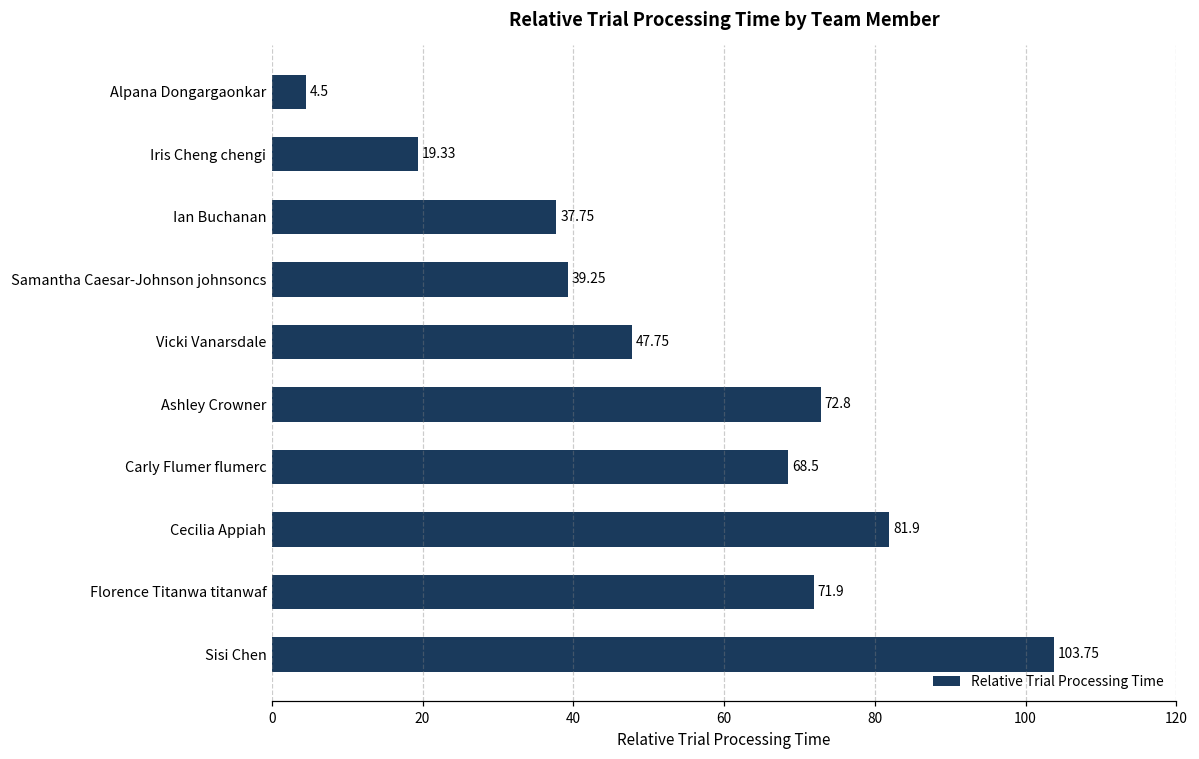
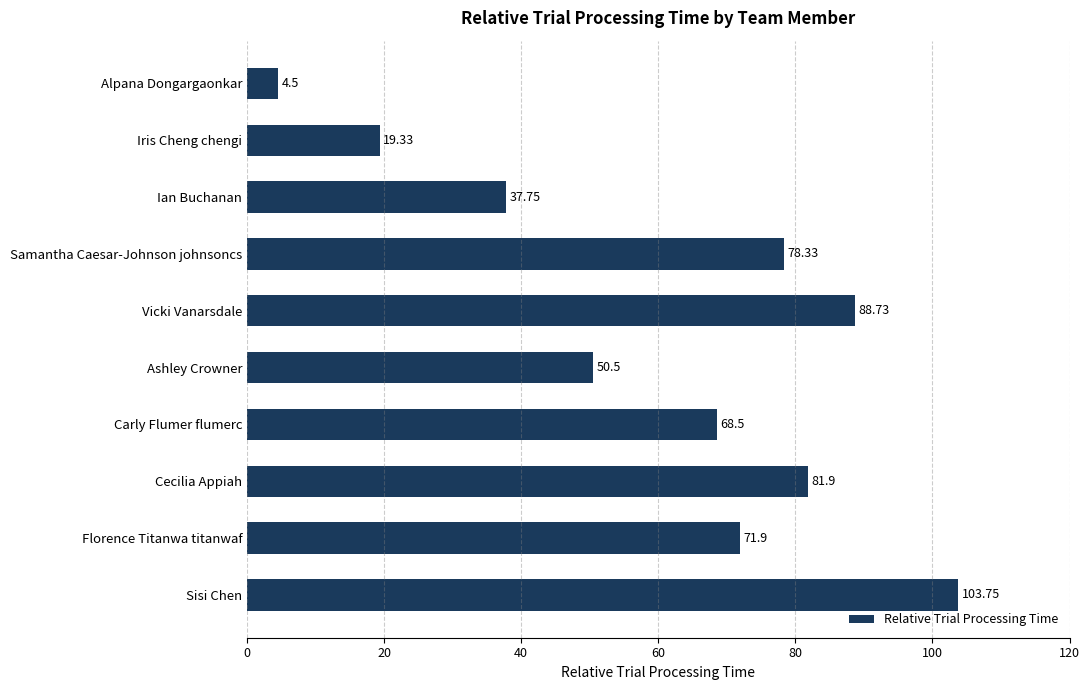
  {
    "Alpana Dongargaonkar": 4.5,
    "Iris Cheng chengi": 19.33,
    "Ian Buchanan": 37.75,
-   "Samantha Caesar-Johnson johnsoncs": 39.25,
-   "Vicki Vanarsdale": 47.75,
-   "Ashley Crowner": 72.8,
+   "Samantha Caesar-Johnson johnsoncs": 78.33,
+   "Vicki Vanarsdale": 88.73,
+   "Ashley Crowner": 50.5,
    "Carly Flumer flumerc": 68.5,
    "Cecilia Appiah": 81.9,
    "Florence Titanwa titanwaf": 71.9,
    "Sisi Chen": 103.75
  }
